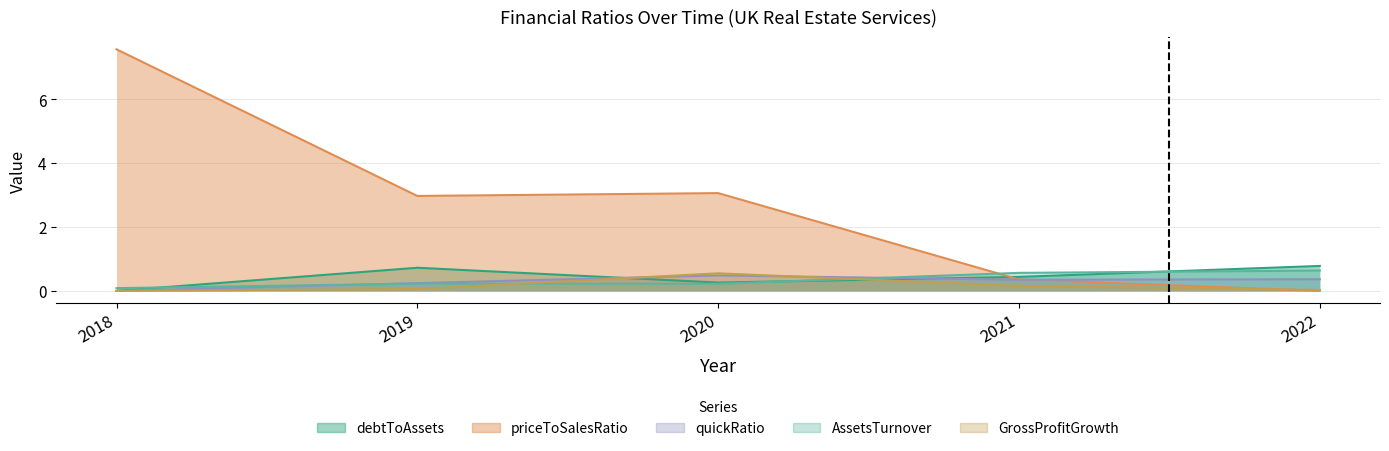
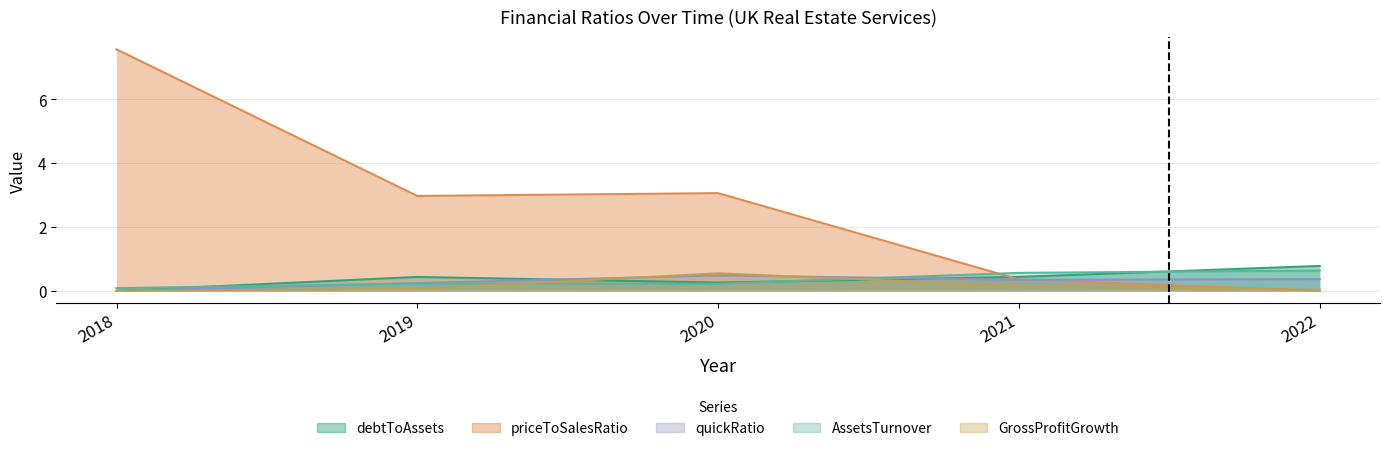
  {
    "debtToAssets": {
-     "2019": 0.7,
+     "2019": 0.4,
      "2021": 0.4,
      "2022": 0.8
    }
  }
